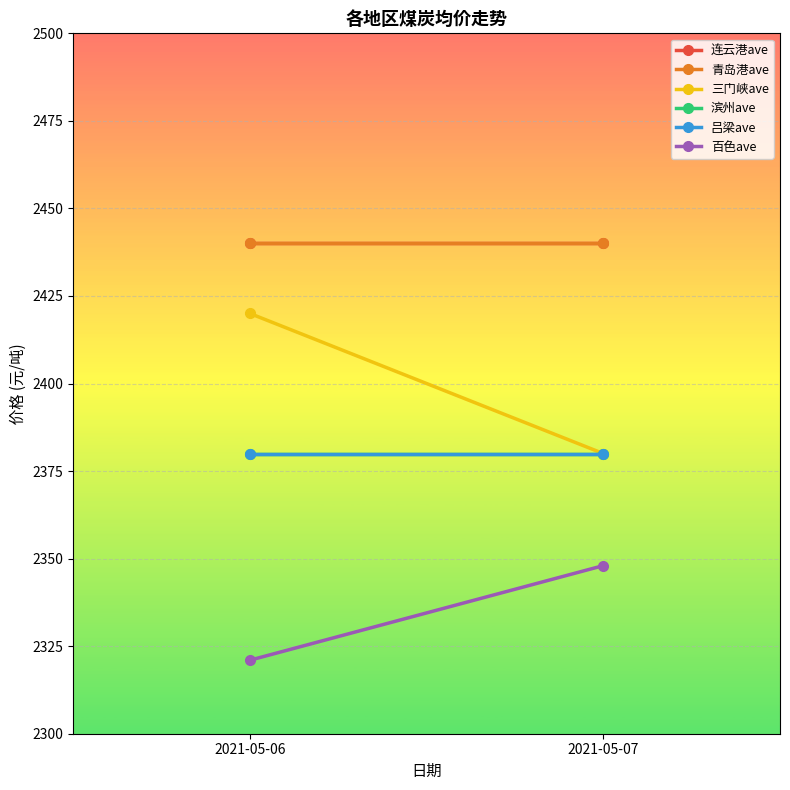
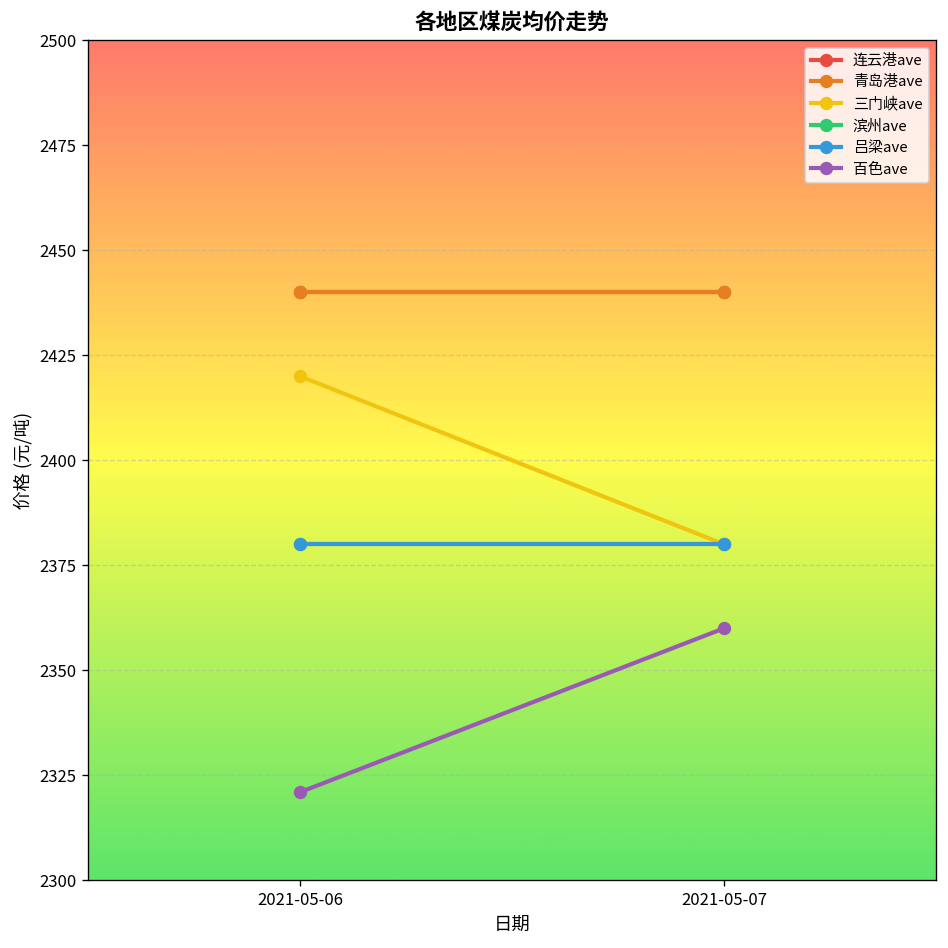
  {
    "吕梁ave": {
      "2021-05-06": 2380
    },
    "百色ave": {
      "2021-05-06": 2321,
-     "2021-05-07": 2348
+     "2021-05-07": 2360
    }
  }
